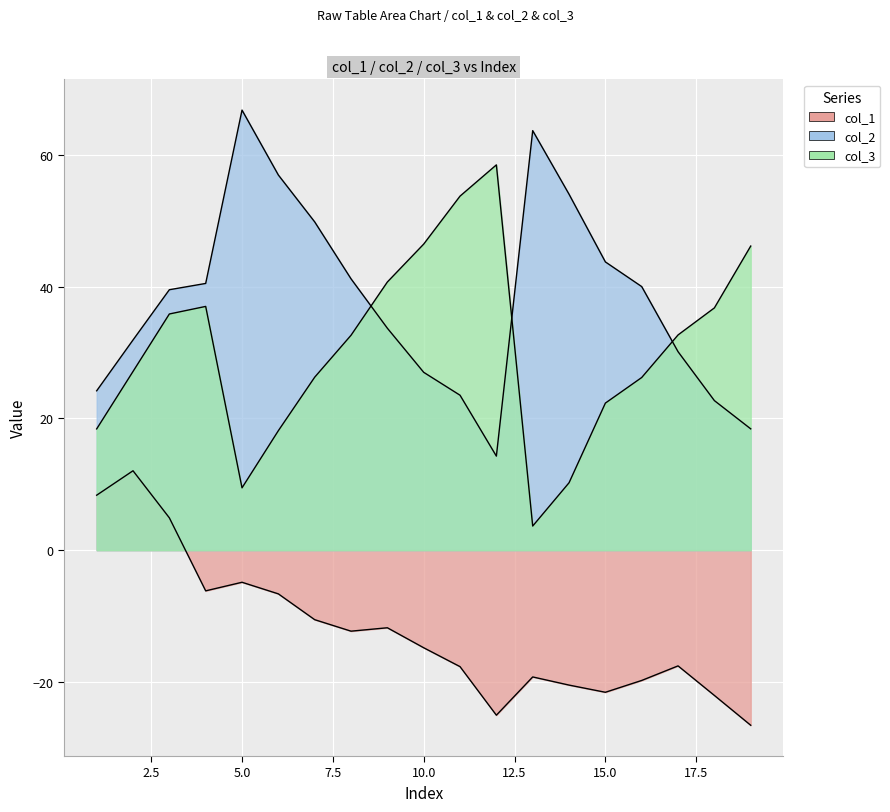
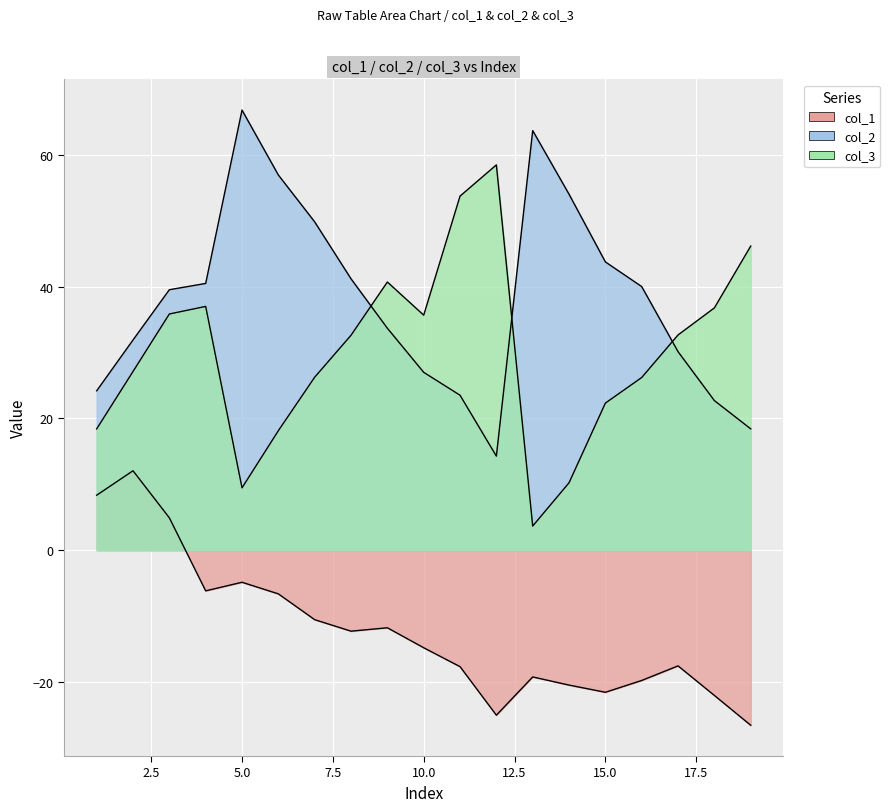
  {
    "col_2": {
      "5.0": 67,
      "10.0": 27,
      "15.0": 44
    },
    "col_3": {
      "5.0": 9,
-     "10.0": 46,
+     "10.0": 36,
      "15.0": 22
    }
  }
